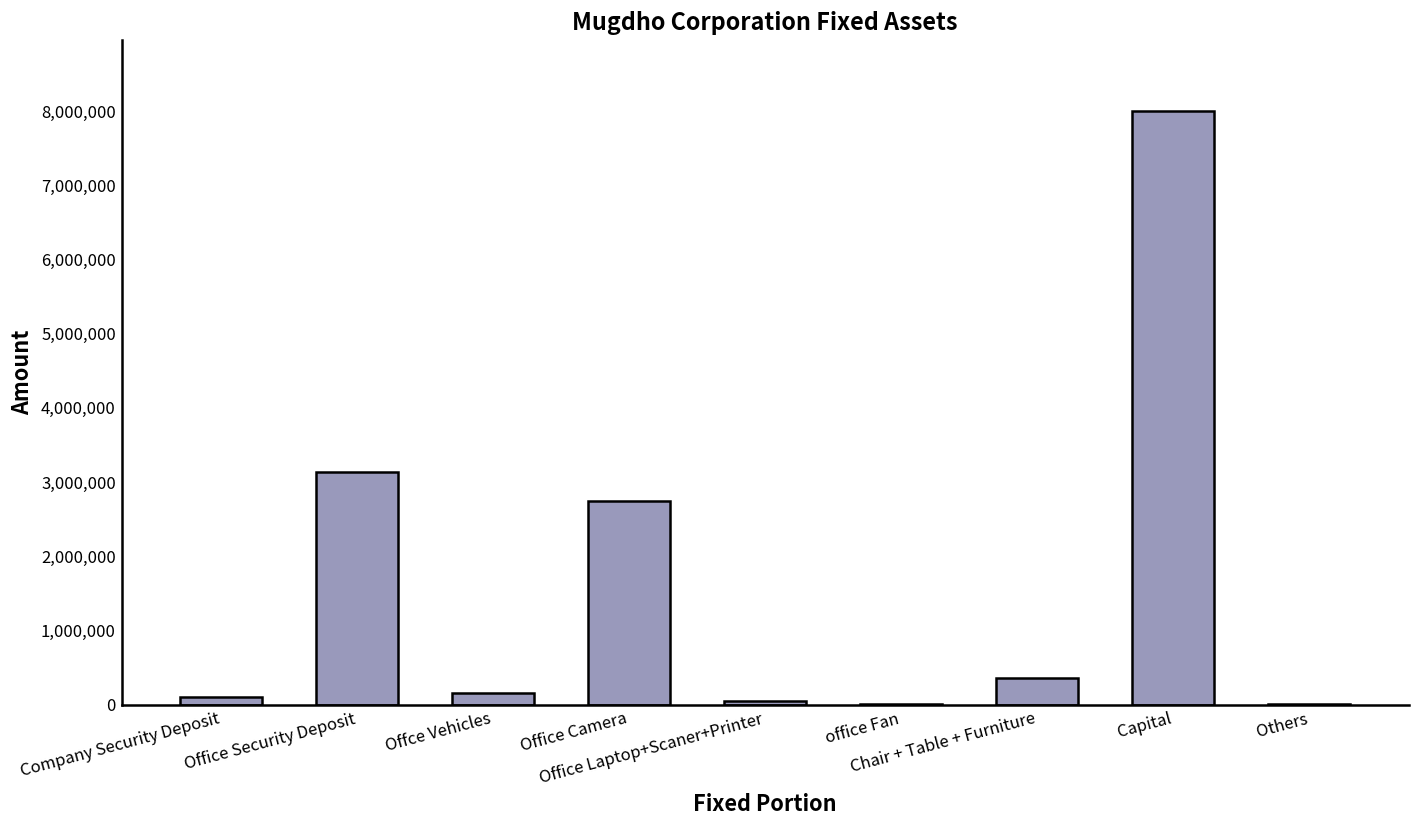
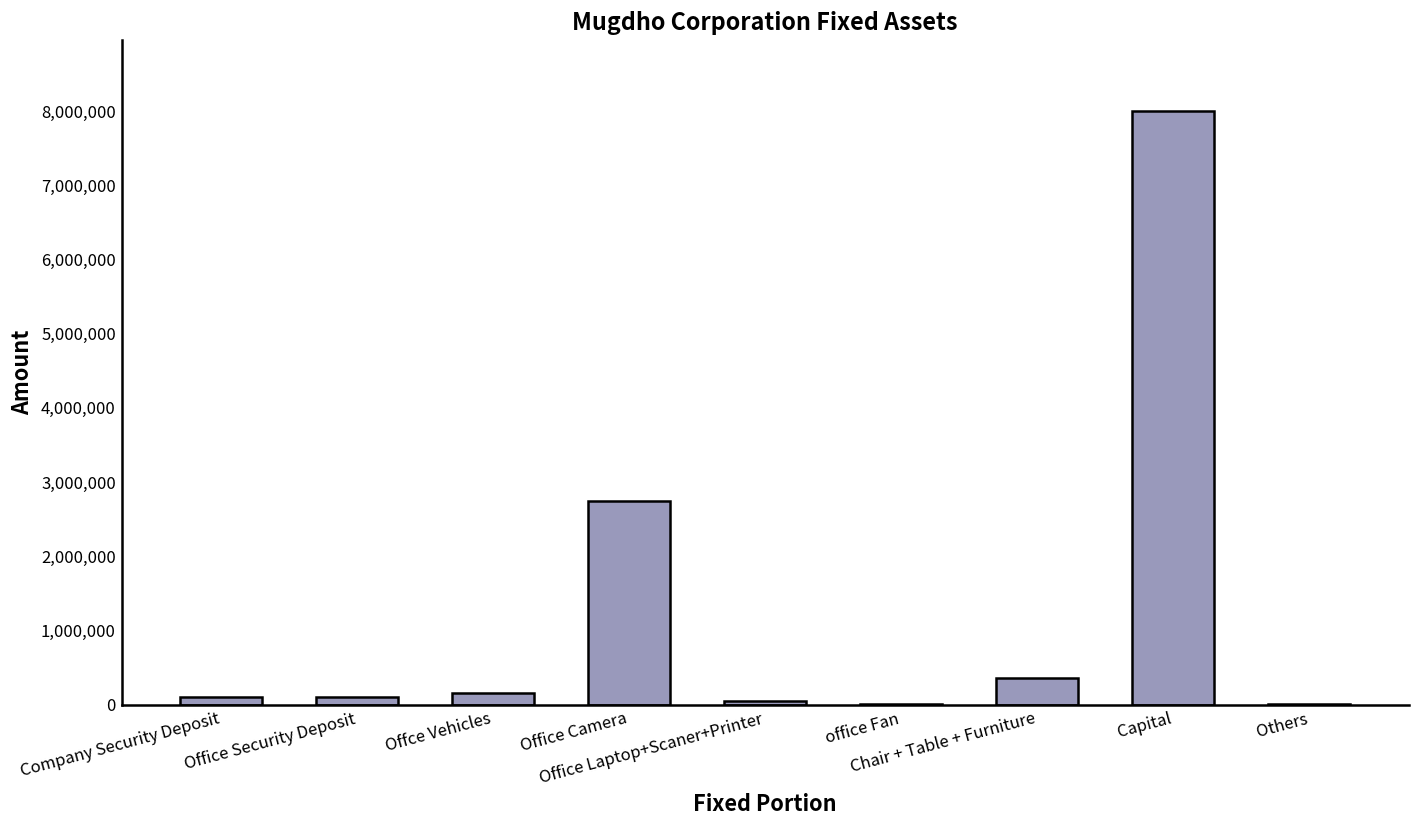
  {
    "Company Security Deposit": "100,000",
-   "Office Security Deposit": "3,100,000",
+   "Office Security Deposit": "100,000",
    "Offce Vehicles": "200,000",
    "Office Camera": "2,700,000",
    "Office Laptop+Scaner+Printer": "0",
    "Chair + Table + Furniture": "400,000",
    "Capital": "8,000,000"
  }
